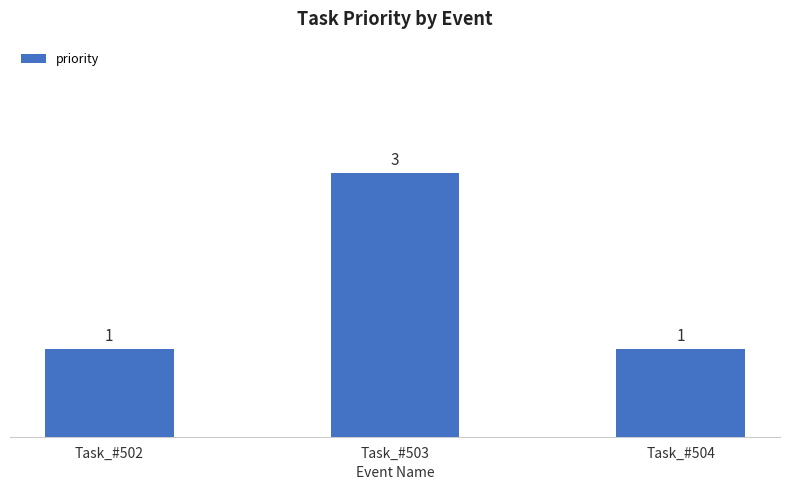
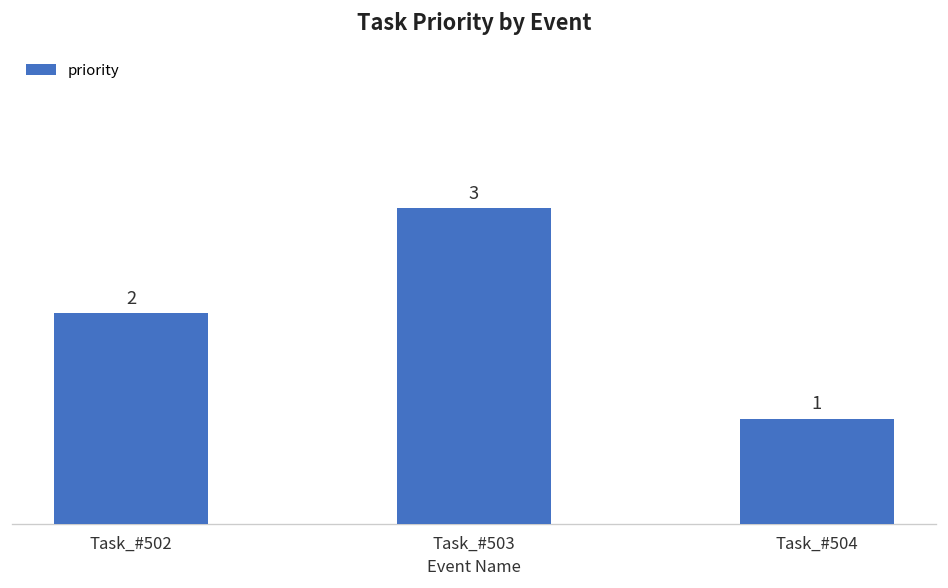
  {
-   "Task_#502": 1,
+   "Task_#502": 2,
    "Task_#503": 3,
    "Task_#504": 1
  }
